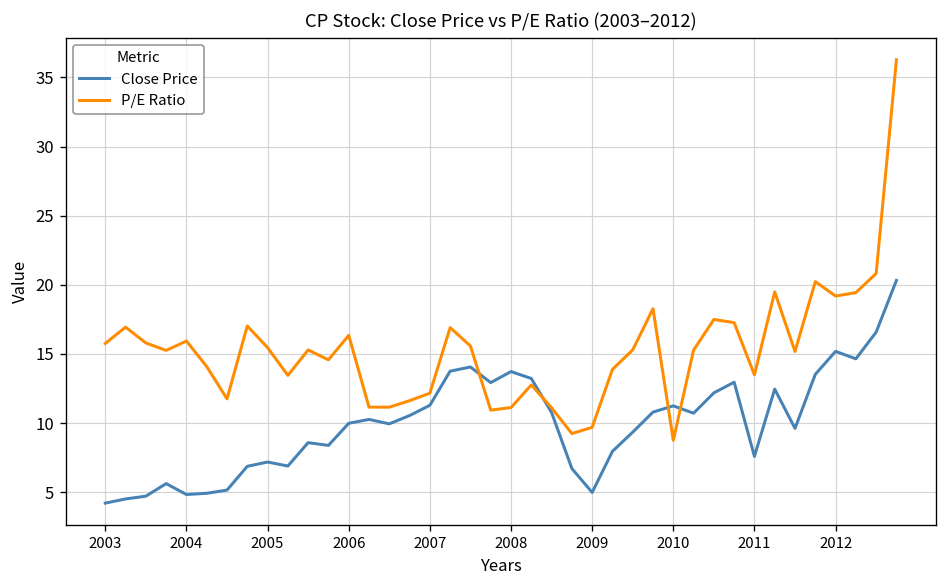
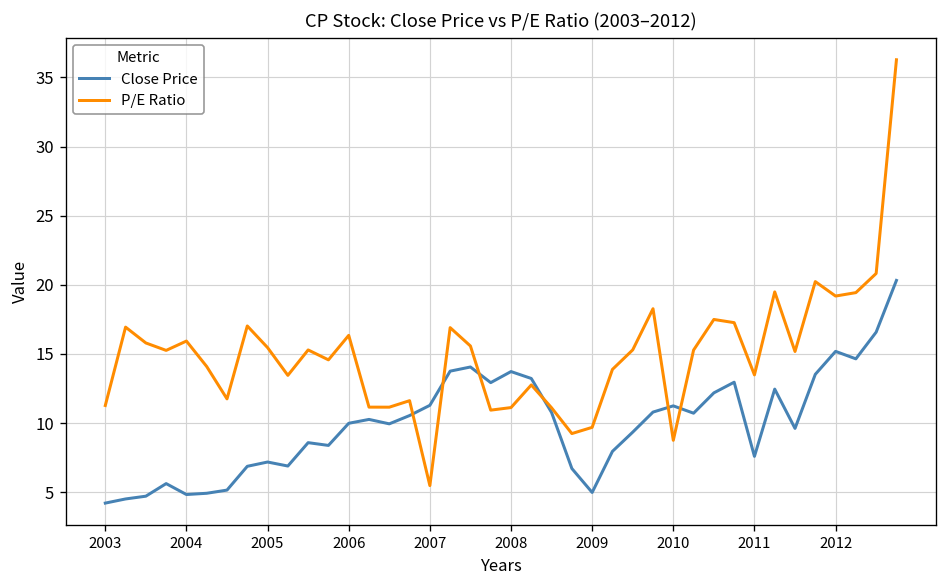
  {
    "Close Price": {
      "2003": 4.2,
      "2004": 4.8,
      "2005": 7.2,
      "2006": 10.0,
      "2007": 11.3,
      "2008": 13.7,
      "2009": 5.0,
      "2010": 11.3,
      "2011": 7.6,
      "2012": 15.2
    },
    "P/E Ratio": {
-     "2003": 15.8,
+     "2003": 11.3,
      "2004": 15.9,
      "2005": 15.5,
      "2006": 16.3,
-     "2007": 12.2,
+     "2007": 5.5,
      "2008": 11.1,
      "2009": 9.7,
      "2010": 8.8,
      "2011": 13.5,
      "2012": 19.2
    }
  }
